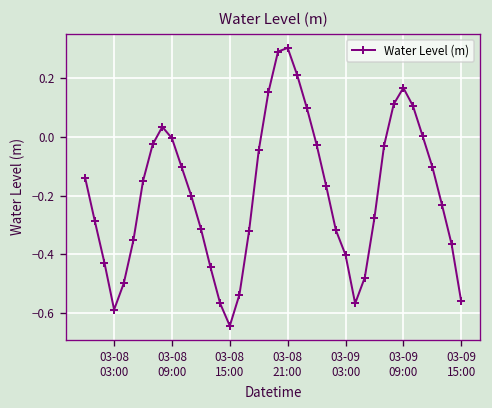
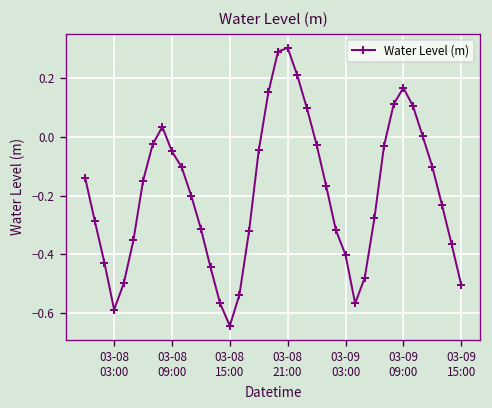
  {
    "03-08 03:00": -0.59,
-   "03-08 09:00": 0.00,
+   "03-08 09:00": -0.05,
    "03-08 15:00": -0.64,
    "03-08 21:00": 0.30,
    "03-09 03:00": -0.40,
    "03-09 09:00": 0.17,
-   "03-09 15:00": -0.56
+   "03-09 15:00": -0.50
  }
